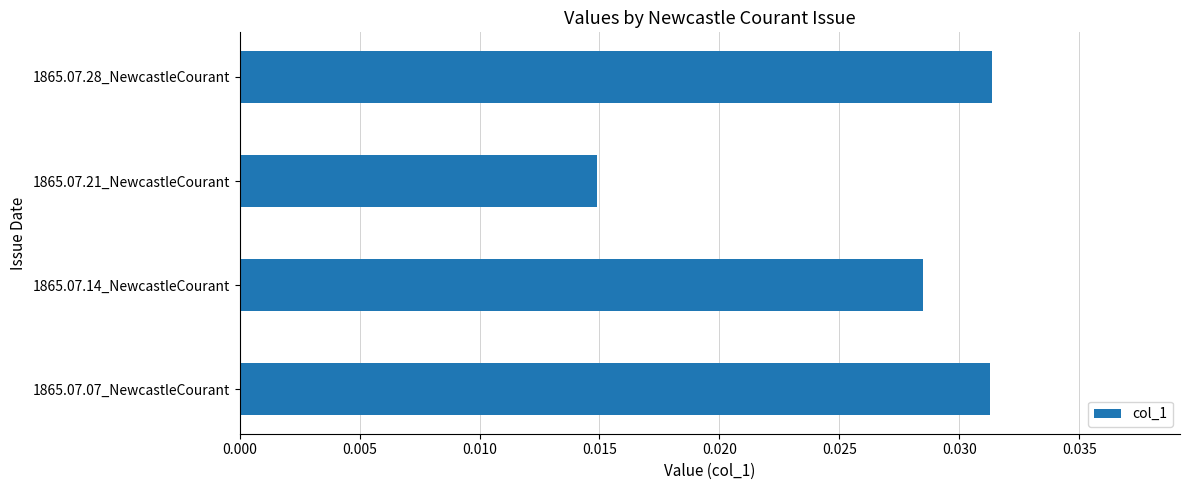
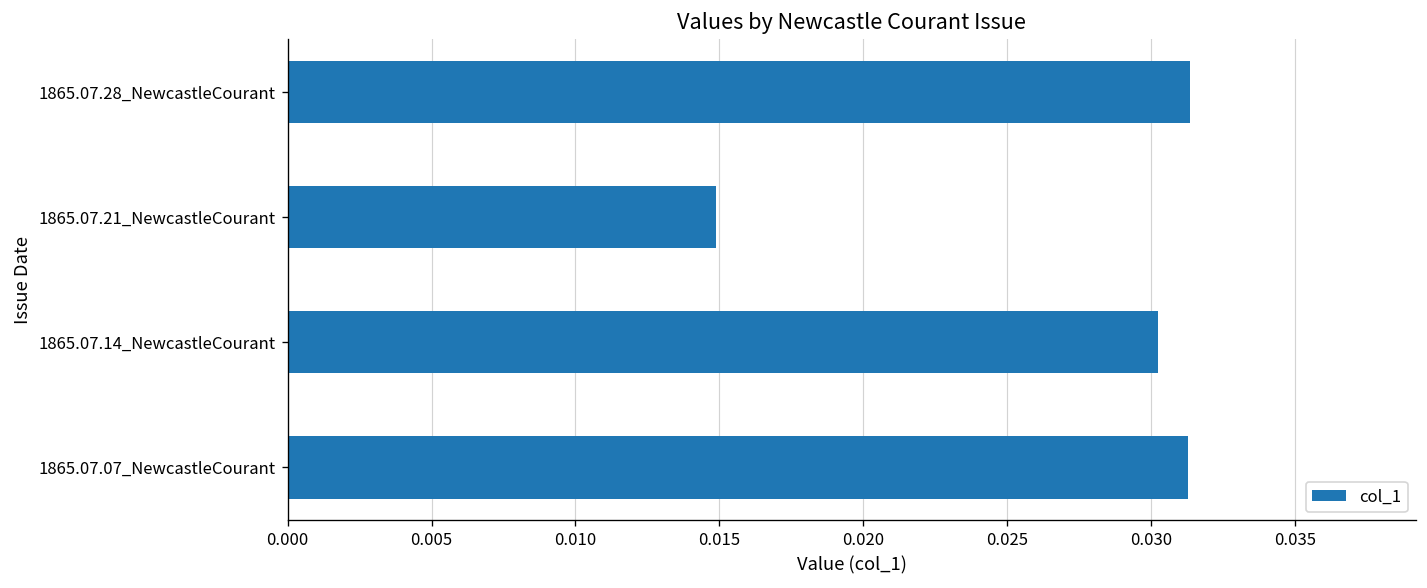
  {
    "1865.07.28_NewcastleCourant": 0.0314,
    "1865.07.21_NewcastleCourant": 0.0149,
-   "1865.07.14_NewcastleCourant": 0.0285,
+   "1865.07.14_NewcastleCourant": 0.0302,
    "1865.07.07_NewcastleCourant": 0.0313
  }
